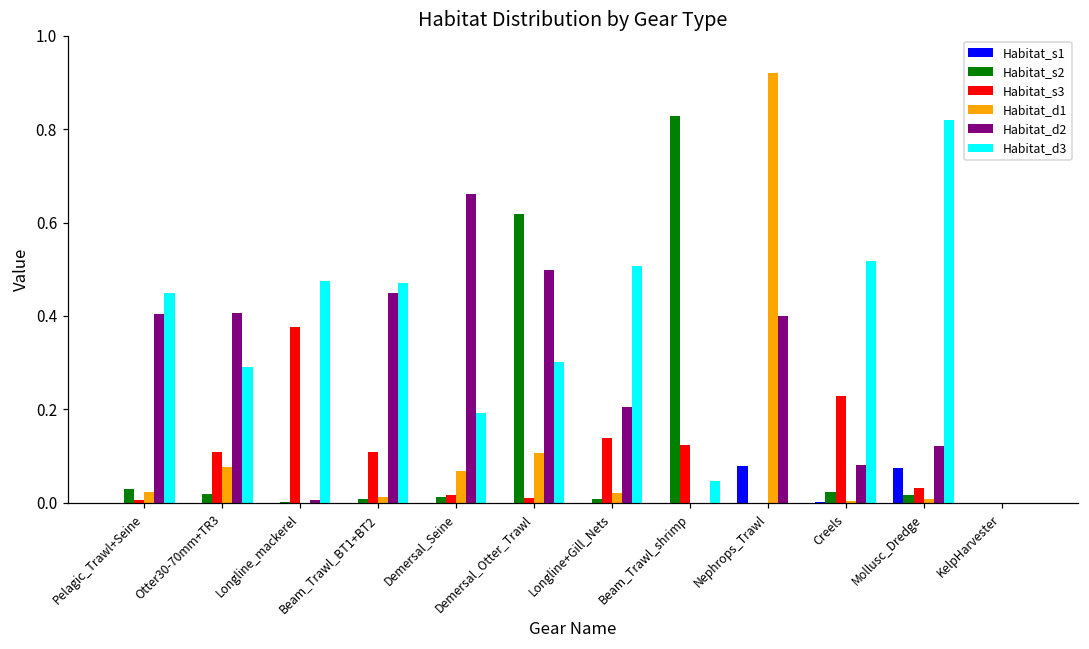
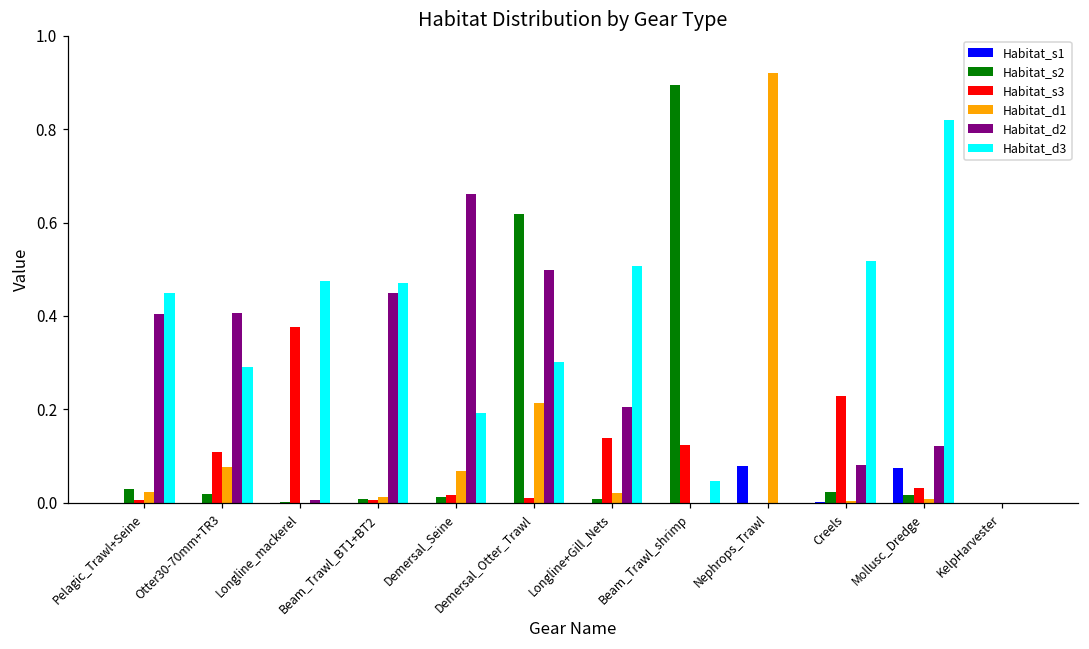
  {
    "Habitat_s1": {
      "Demersal_Seine": 0.00,
      "Beam_Trawl_shrimp": 0.00,
      "Nephrops_Trawl": 0.08,
      "Mollusc_Dredge": 0.08,
      "KelpHarvester": 0.00
    },
    "Habitat_s2": {
      "Pelagic_Trawl+Seine": 0.03,
      "Otter30-70mm+TR3": 0.02,
      "Beam_Trawl_BT1+BT2": 0.01,
      "Demersal_Seine": 0.01,
      "Demersal_Otter_Trawl": 0.62,
      "Longline+Gill_Nets": 0.01,
-     "Beam_Trawl_shrimp": 0.83,
+     "Beam_Trawl_shrimp": 0.89,
      "Nephrops_Trawl": 0.00,
      "Creels": 0.02,
      "Mollusc_Dredge": 0.02,
      "KelpHarvester": 0.00
    },
    "Habitat_s3": {
      "Pelagic_Trawl+Seine": 0.01,
      "Otter30-70mm+TR3": 0.11,
      "Longline_mackerel": 0.38,
-     "Beam_Trawl_BT1+BT2": 0.11,
+     "Beam_Trawl_BT1+BT2": 0.01,
      "Demersal_Seine": 0.02,
      "Demersal_Otter_Trawl": 0.01,
      "Longline+Gill_Nets": 0.14,
      "Beam_Trawl_shrimp": 0.12,
      "Nephrops_Trawl": 0.00,
      "Creels": 0.23,
      "Mollusc_Dredge": 0.03,
      "KelpHarvester": 0.00
    },
    "Habitat_d1": {
      "Pelagic_Trawl+Seine": 0.02,
      "Otter30-70mm+TR3": 0.08,
      "Beam_Trawl_BT1+BT2": 0.01,
      "Demersal_Seine": 0.07,
-     "Demersal_Otter_Trawl": 0.11,
+     "Demersal_Otter_Trawl": 0.21,
      "Longline+Gill_Nets": 0.02,
      "Beam_Trawl_shrimp": 0.00,
      "Nephrops_Trawl": 0.92,
      "Mollusc_Dredge": 0.01,
      "KelpHarvester": 0.00
    },
    "Habitat_d2": {
      "Pelagic_Trawl+Seine": 0.4,
      "Otter30-70mm+TR3": 0.4,
      "Longline_mackerel": 0.01,
      "Beam_Trawl_BT1+BT2": 0.45,
      "Demersal_Seine": 0.66,
      "Demersal_Otter_Trawl": 0.5,
      "Longline+Gill_Nets": 0.2,
      "Beam_Trawl_shrimp": 0.0,
-     "Nephrops_Trawl": 0.4,
+     "Nephrops_Trawl": 0.0,
      "Creels": 0.08,
      "Mollusc_Dredge": 0.12,
      "KelpHarvester": 0.0
    },
    "Habitat_d3": {
      "Pelagic_Trawl+Seine": 0.45,
      "Otter30-70mm+TR3": 0.29,
      "Longline_mackerel": 0.47,
      "Beam_Trawl_BT1+BT2": 0.47,
      "Demersal_Seine": 0.19,
      "Demersal_Otter_Trawl": 0.30,
      "Longline+Gill_Nets": 0.51,
      "Beam_Trawl_shrimp": 0.05,
      "Nephrops_Trawl": 0.00,
      "Creels": 0.52,
      "Mollusc_Dredge": 0.82,
      "KelpHarvester": 0.00
    }
  }
